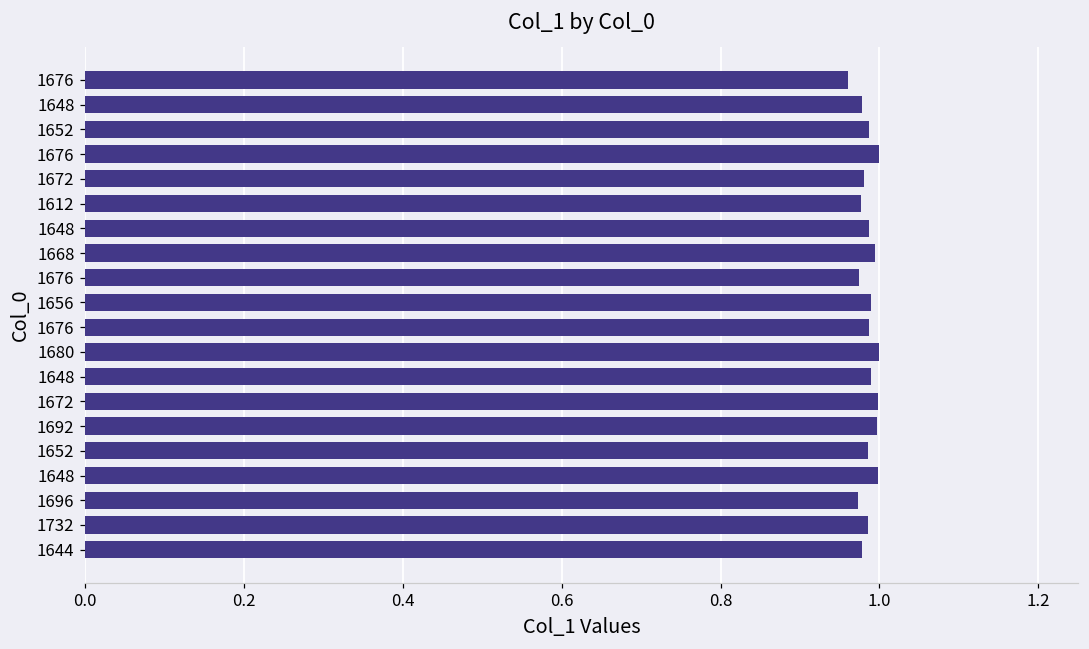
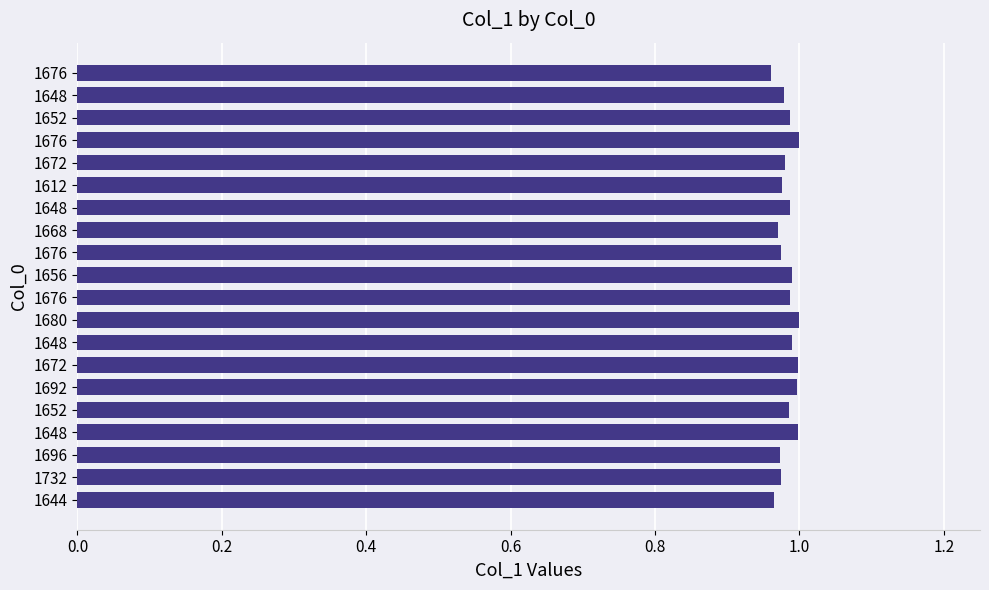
  {
    "1612": 0.98,
-   "1668": 0.99,
+   "1668": 0.97,
    "1656": 0.99,
    "1680": 1.00,
    "1692": 1.00,
    "1696": 0.97,
-   "1732": 0.99,
-   "1644": 0.98
+   "1732": 0.97,
+   "1644": 0.96
  }
